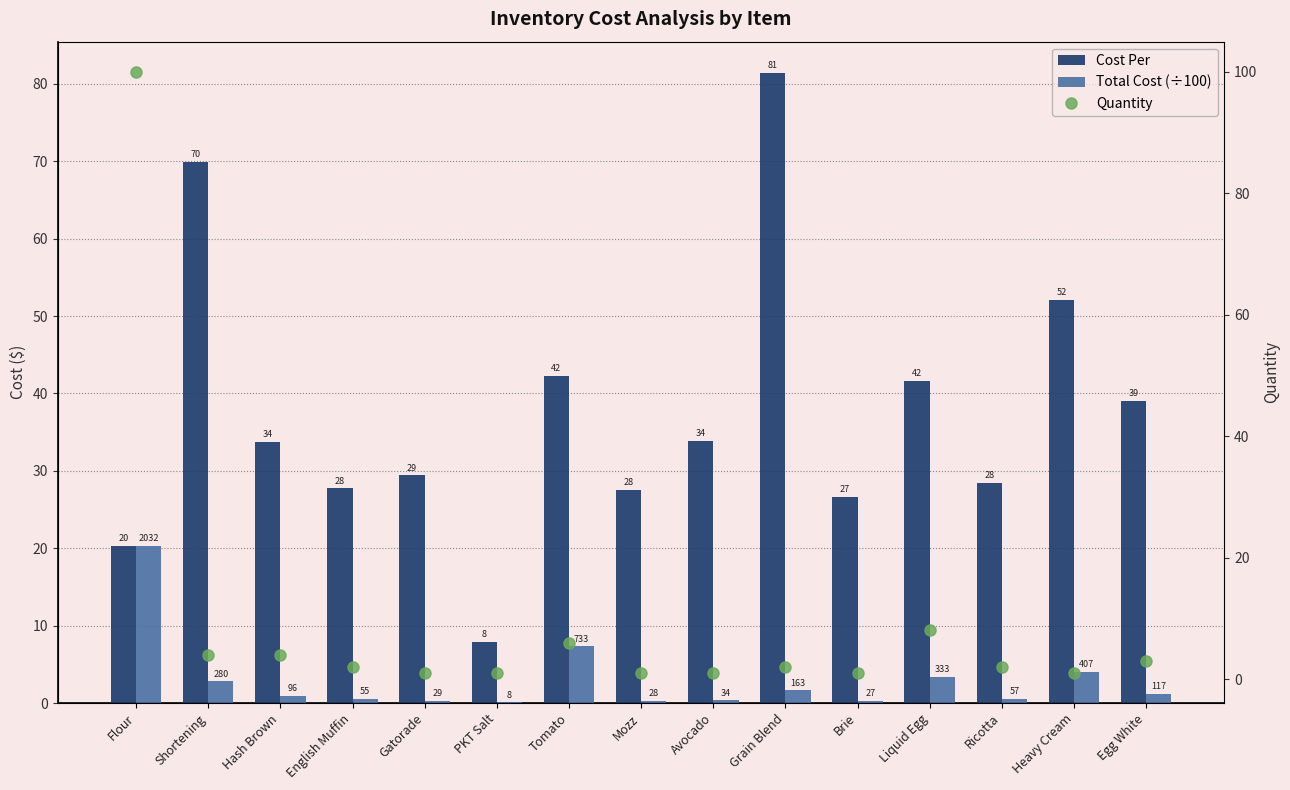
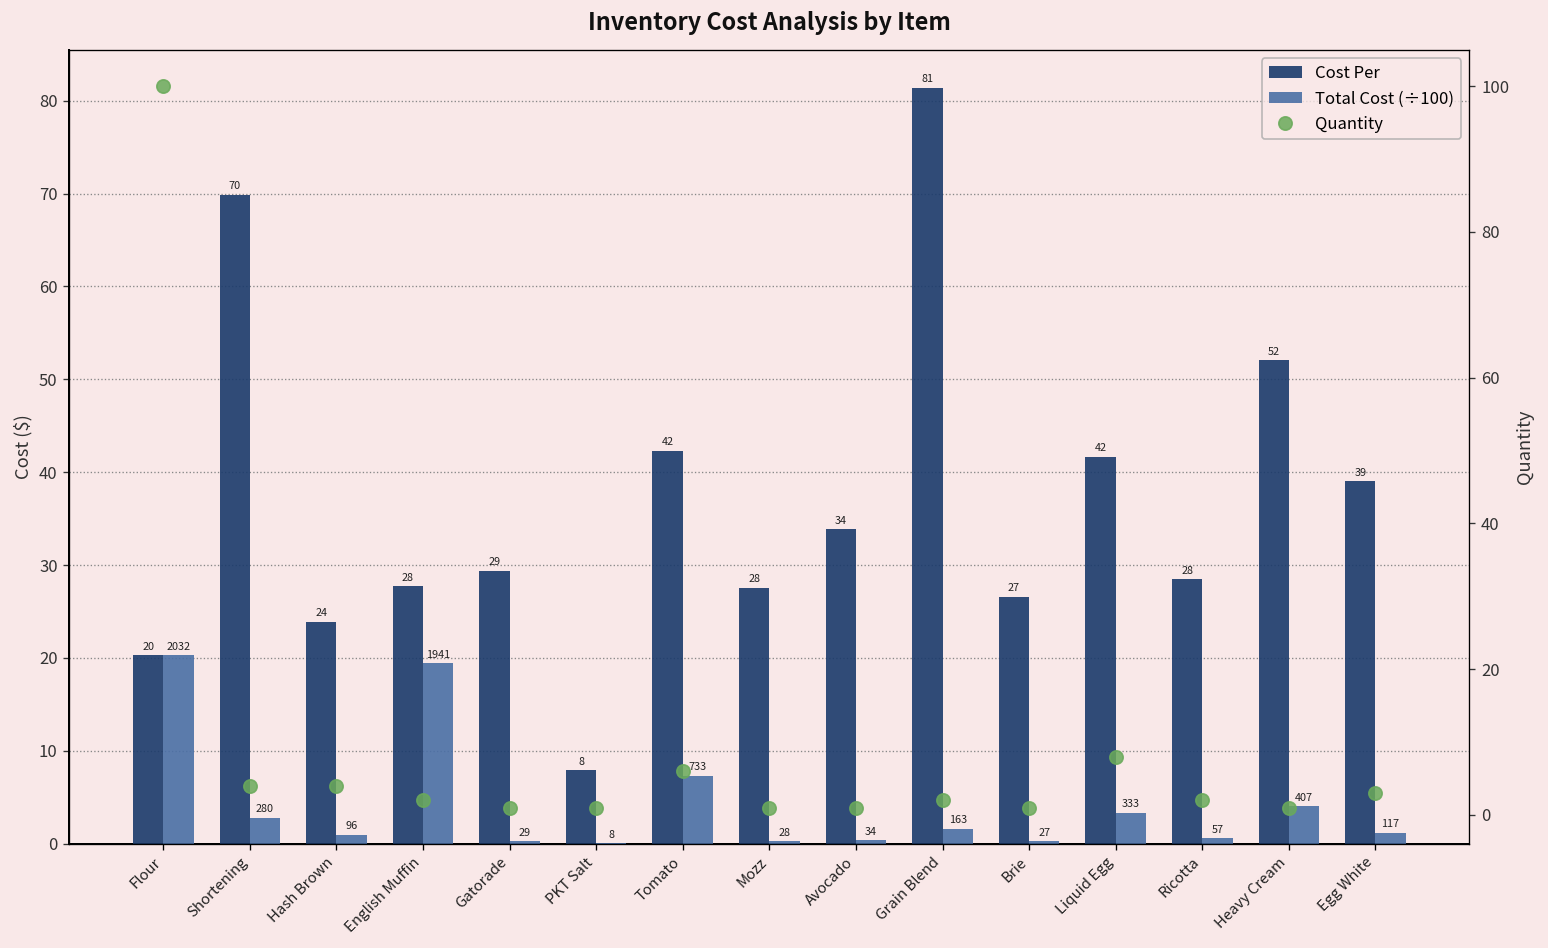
  {
    "Cost Per": {
      "Flour": 20,
      "Shortening": 70,
-     "Hash Brown": 34,
+     "Hash Brown": 24,
      "English Muffin": 28,
      "Gatorade": 29,
      "PKT Salt": 8,
      "Tomato": 42,
      "Mozz": 28,
      "Avocado": 34,
      "Grain Blend": 81,
      "Brie": 27,
      "Liquid Egg": 42,
      "Ricotta": 28,
      "Heavy Cream": 52,
      "Egg White": 39
    },
    "Total Cost (÷100)": {
-     "English Muffin": 55
+     "English Muffin": 1941
    }
  }
